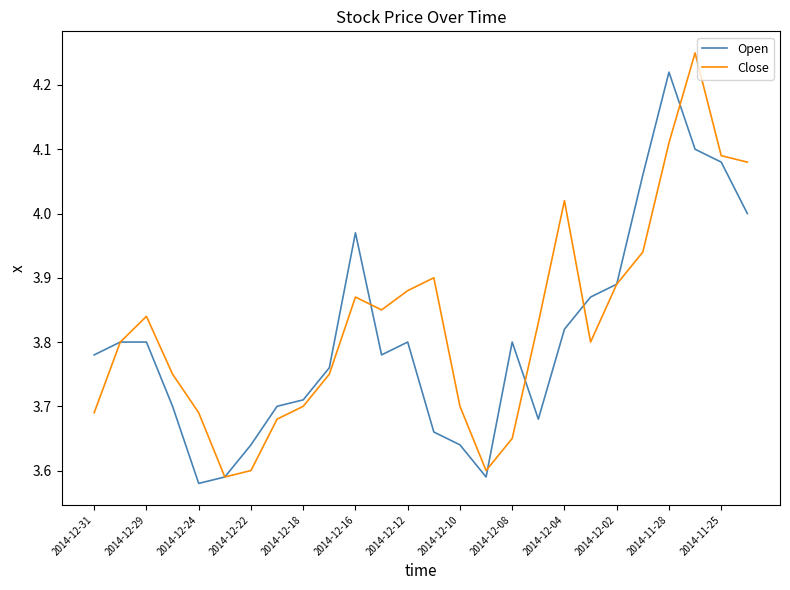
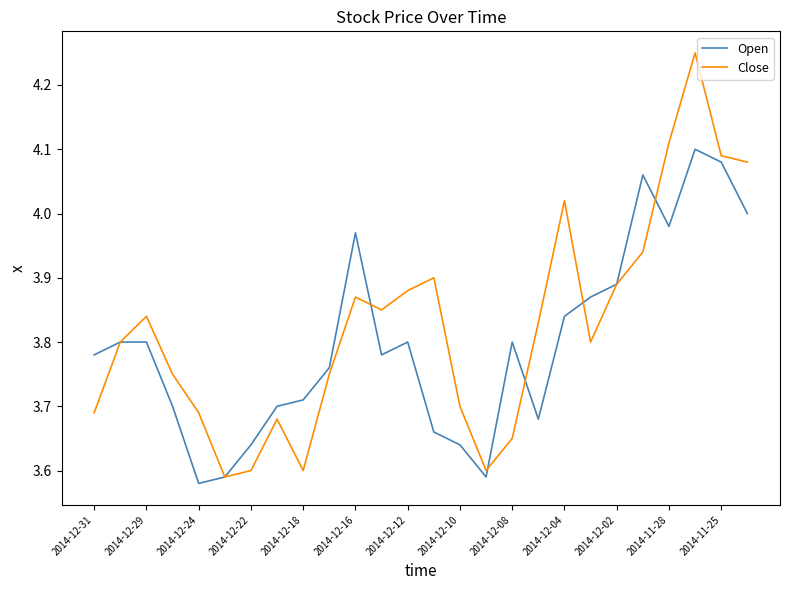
  {
    "Open": {
      "2014-12-31": 3.78,
      "2014-12-29": 3.80,
      "2014-12-24": 3.58,
      "2014-12-22": 3.64,
      "2014-12-18": 3.71,
      "2014-12-16": 3.97,
      "2014-12-12": 3.80,
      "2014-12-10": 3.64,
      "2014-12-08": 3.80,
-     "2014-12-04": 3.82,
-     "2014-11-28": 4.22,
+     "2014-12-04": 3.84,
+     "2014-11-28": 3.98,
      "2014-11-25": 4.08
    },
    "Close": {
      "2014-12-31": 3.69,
      "2014-12-29": 3.84,
      "2014-12-24": 3.69,
      "2014-12-22": 3.6,
-     "2014-12-18": 3.7,
+     "2014-12-18": 3.6,
      "2014-12-16": 3.87,
      "2014-12-12": 3.88,
      "2014-12-10": 3.7,
      "2014-12-08": 3.65,
      "2014-12-04": 4.02,
      "2014-11-28": 4.11,
      "2014-11-25": 4.09
    }
  }
